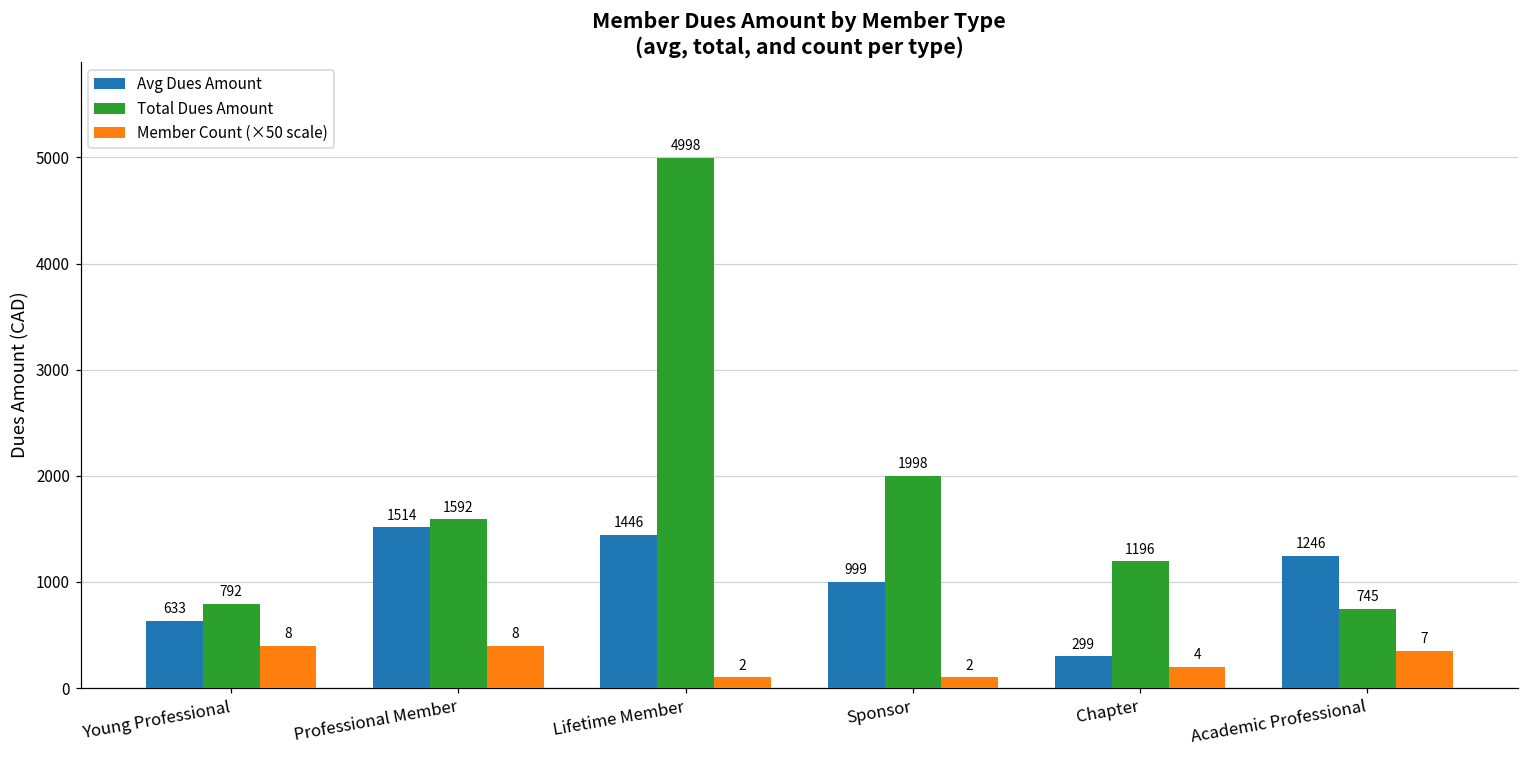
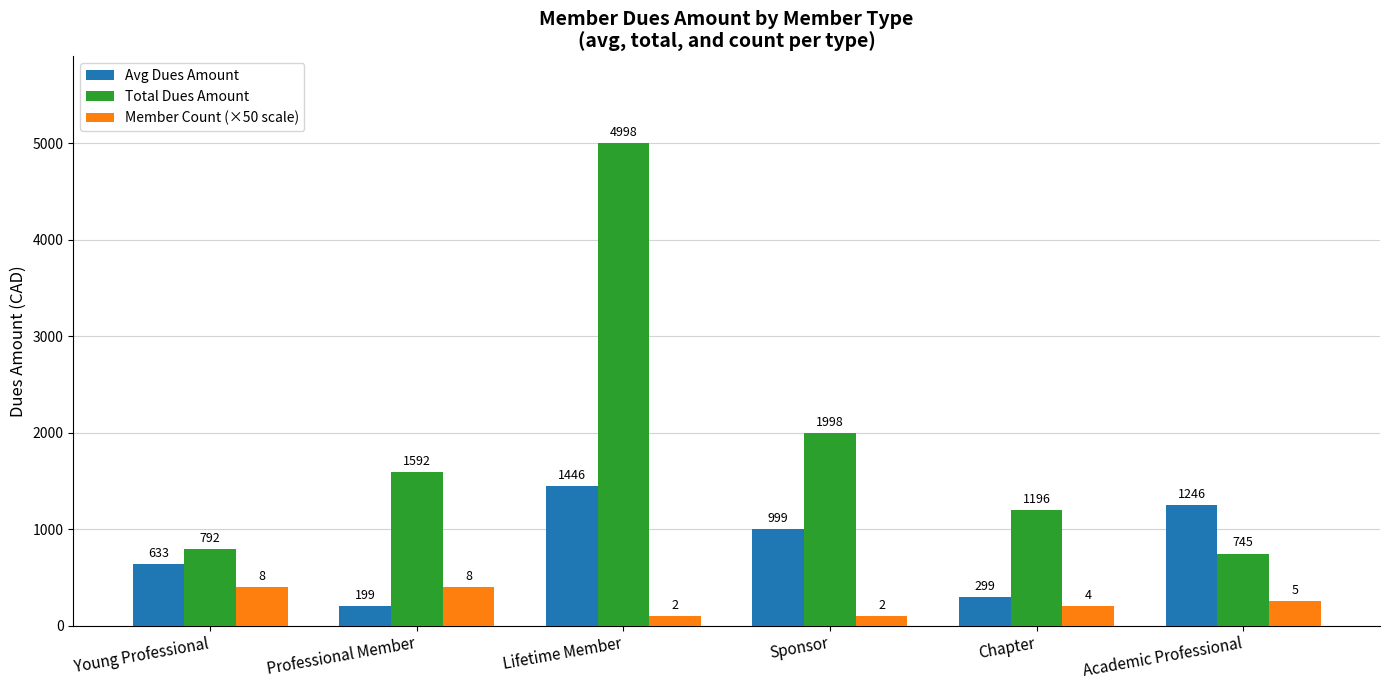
  {
    "Avg Dues Amount": {
      "Young Professional": 633,
-     "Professional Member": 1514,
+     "Professional Member": 199,
      "Lifetime Member": 1446,
      "Sponsor": 999,
      "Chapter": 299,
      "Academic Professional": 1246
    },
    "Total Dues Amount": {
      "Young Professional": 792,
      "Professional Member": 1592,
      "Lifetime Member": 4998,
      "Sponsor": 1998,
      "Chapter": 1196,
      "Academic Professional": 745
    },
    "Member Count (×50 scale)": {
-     "Academic Professional": 7
+     "Academic Professional": 5
    }
  }
